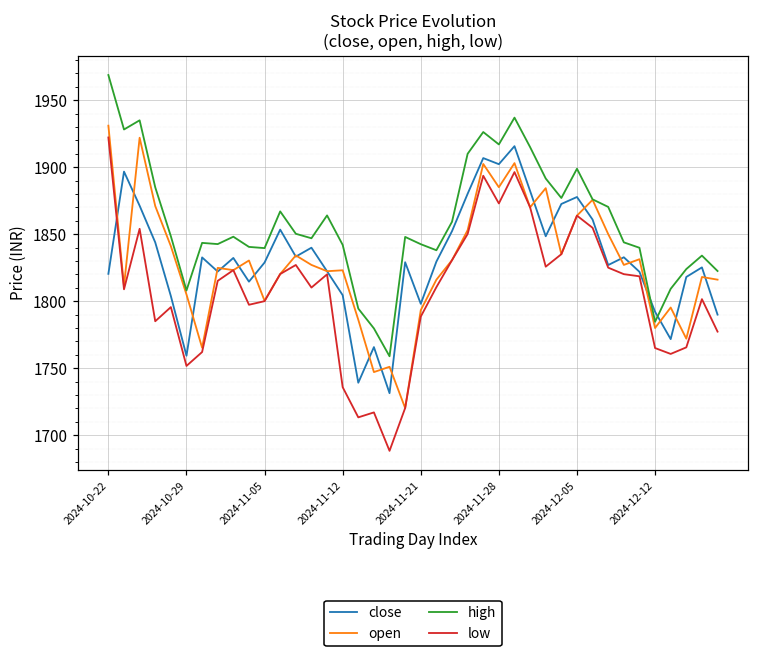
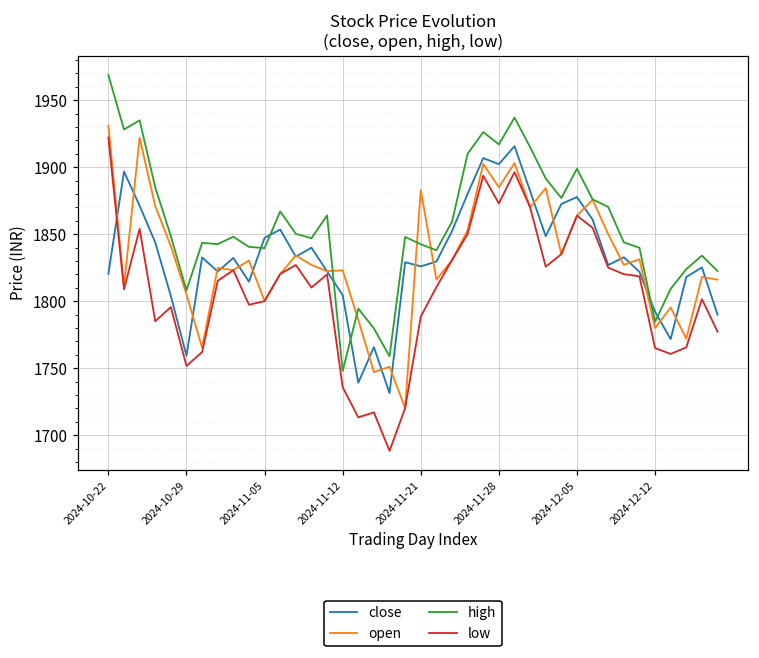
  {
    "close": {
      "2024-10-22": 1820,
      "2024-10-29": 1759,
-     "2024-11-05": 1829,
+     "2024-11-05": 1847,
      "2024-11-12": 1804,
-     "2024-11-21": 1798,
+     "2024-11-21": 1826,
      "2024-11-28": 1902,
      "2024-12-05": 1878,
      "2024-12-12": 1792
    },
    "open": {
      "2024-10-22": 1931,
      "2024-10-29": 1805,
      "2024-11-12": 1823,
-     "2024-11-21": 1793,
+     "2024-11-21": 1883,
      "2024-11-28": 1885,
      "2024-12-12": 1780
    },
    "high": {
      "2024-10-22": 1969,
      "2024-10-29": 1808,
      "2024-11-05": 1840,
-     "2024-11-12": 1842,
+     "2024-11-12": 1748,
      "2024-11-21": 1843,
      "2024-11-28": 1917,
      "2024-12-05": 1899,
      "2024-12-12": 1785
    },
    "low": {
      "2024-10-22": 1922,
      "2024-10-29": 1752,
      "2024-11-12": 1736,
      "2024-11-21": 1788,
      "2024-11-28": 1873,
      "2024-12-12": 1765
    }
  }
